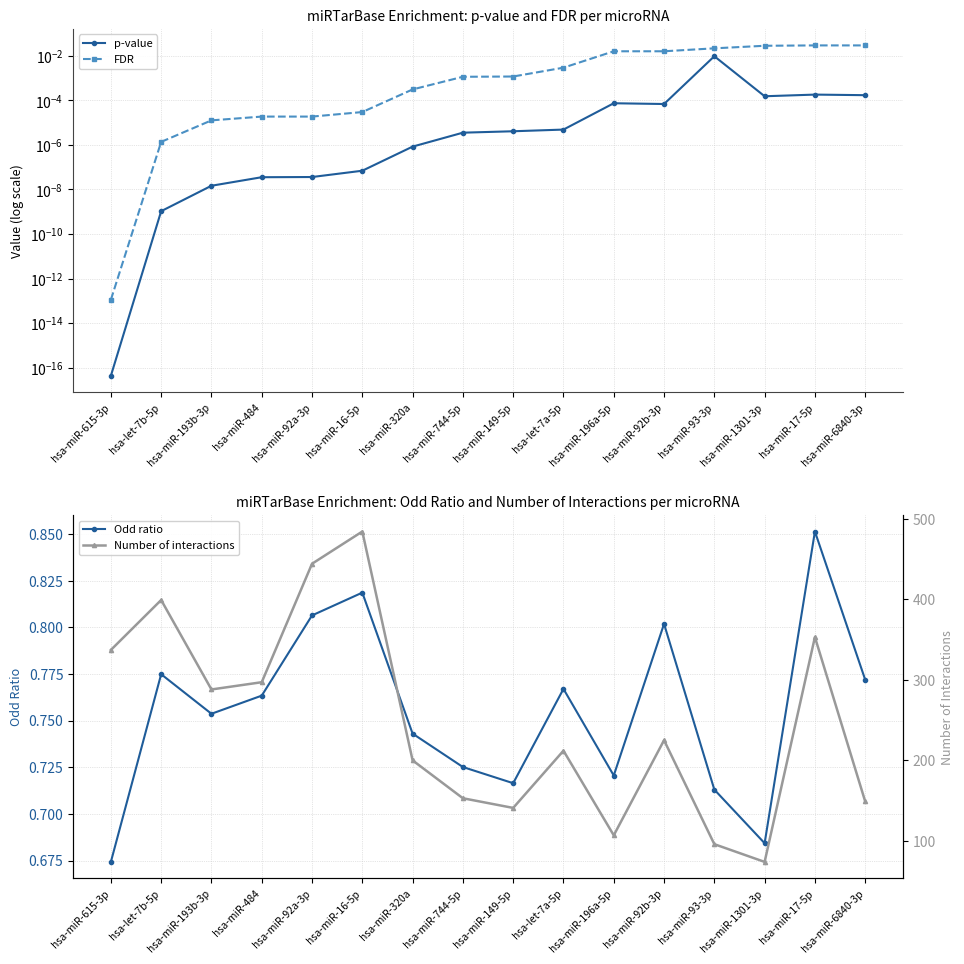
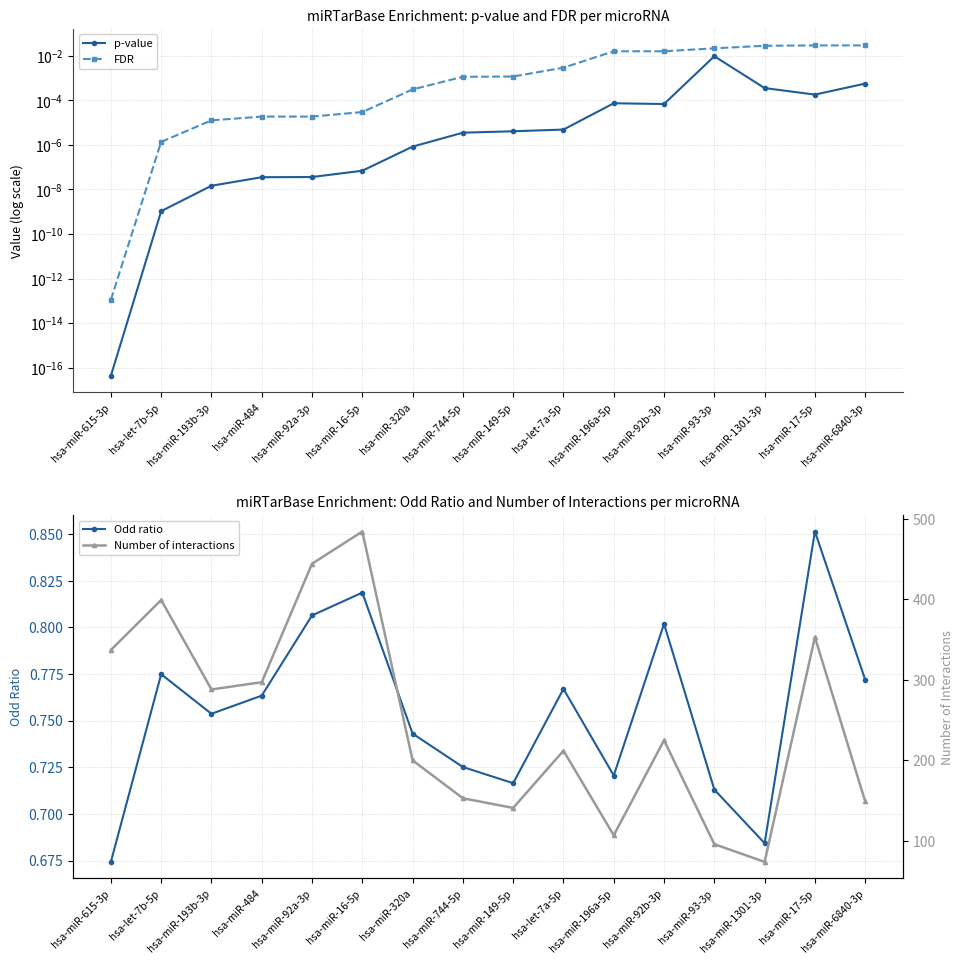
  {
    "miRTarBase Enrichment: p-value and FDR per microRNA": {
      "p-value": {
        "hsa-miR-615-3p": 0.000000000000,
        "hsa-let-7b-5p": 0.000000001,
        "hsa-miR-193b-3p": 0.00000001,
        "hsa-miR-484": 0.00000004,
        "hsa-miR-92a-3p": 0.00000004,
        "hsa-miR-16-5p": 0.00000007,
        "hsa-miR-320a": 0.0000008,
        "hsa-miR-744-5p": 0.000004,
        "hsa-miR-149-5p": 0.000004,
        "hsa-let-7a-5p": 0.000005,
        "hsa-miR-196a-5p": 0.00007,
        "hsa-miR-92b-3p": 0.00007,
        "hsa-miR-93-3p": 0.010,
-       "hsa-miR-1301-3p": 0.0002,
+       "hsa-miR-1301-3p": 0.0004,
        "hsa-miR-17-5p": 0.0002,
-       "hsa-miR-6840-3p": 0.0002
+       "hsa-miR-6840-3p": 0.0006
      },
      "FDR": {
        "hsa-miR-615-3p": 0.000000000000,
        "hsa-let-7b-5p": 0.000001,
        "hsa-miR-193b-3p": 0.00001,
        "hsa-miR-484": 0.00002,
        "hsa-miR-92a-3p": 0.00002,
        "hsa-miR-16-5p": 0.00003,
        "hsa-miR-320a": 0.0003,
        "hsa-miR-744-5p": 0.001,
        "hsa-miR-149-5p": 0.001,
        "hsa-let-7a-5p": 0.003,
        "hsa-miR-196a-5p": 0.02,
        "hsa-miR-92b-3p": 0.02,
        "hsa-miR-93-3p": 0.02,
        "hsa-miR-1301-3p": 0.03,
        "hsa-miR-17-5p": 0.03,
        "hsa-miR-6840-3p": 0.03
      }
    }
  }
